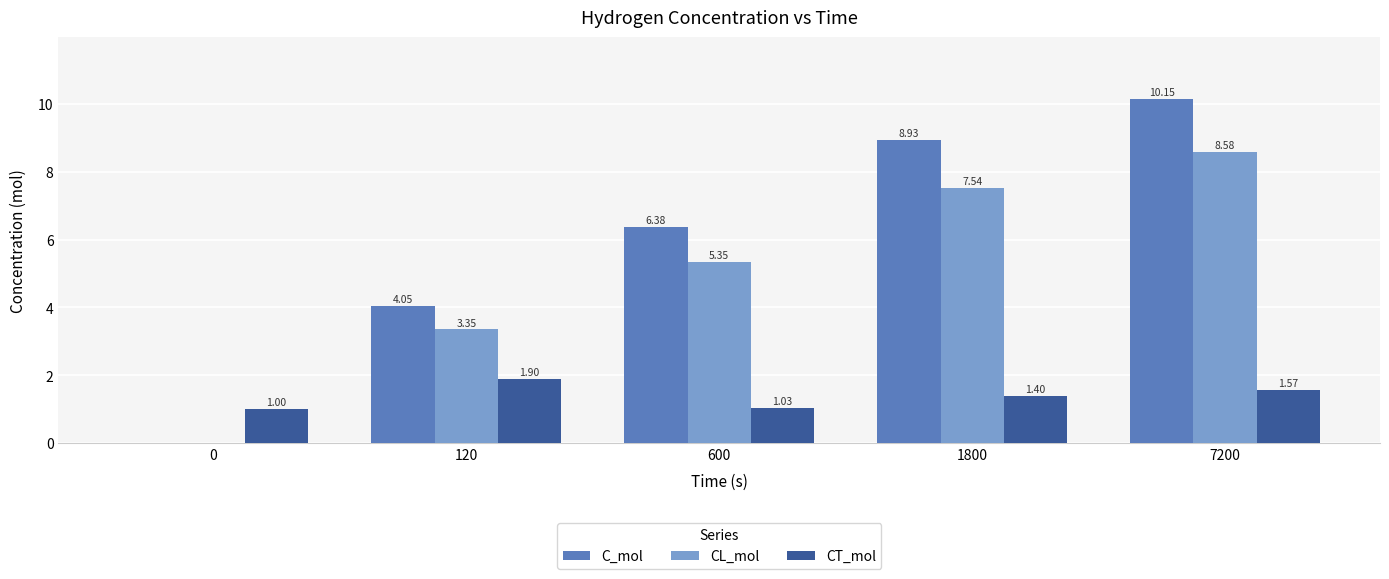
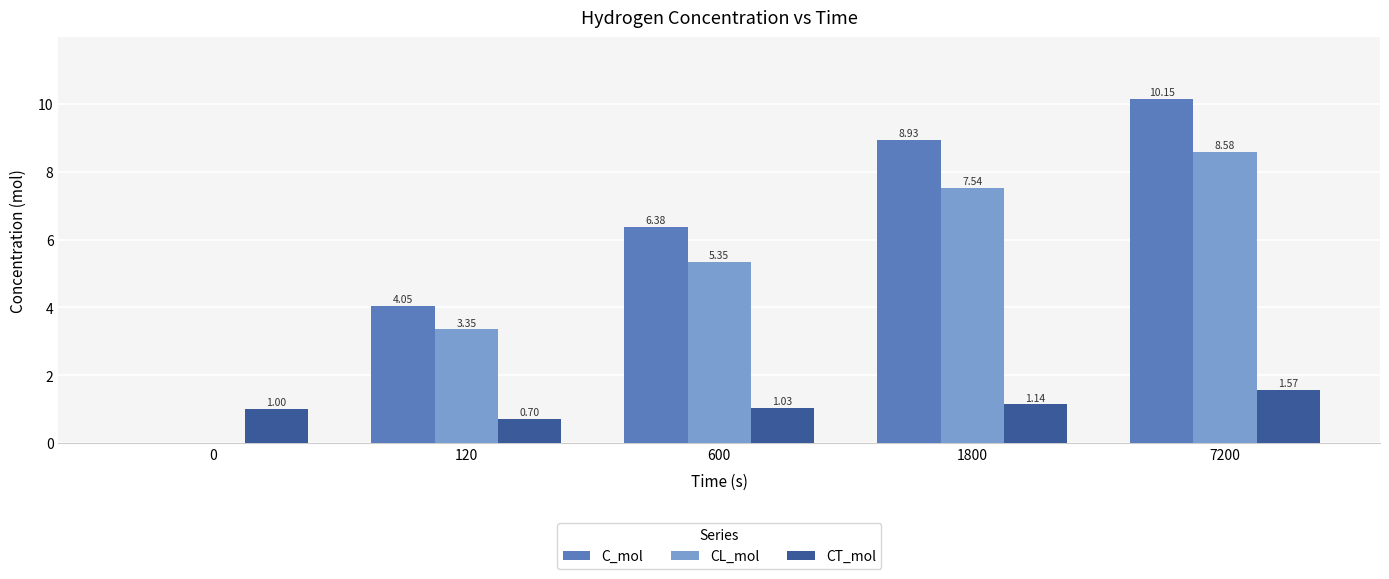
  {
    "CT_mol": {
      "0": 1.00,
-     "120": 1.90,
+     "120": 0.70,
      "600": 1.03,
-     "1800": 1.40,
+     "1800": 1.14,
      "7200": 1.57
    }
  }
